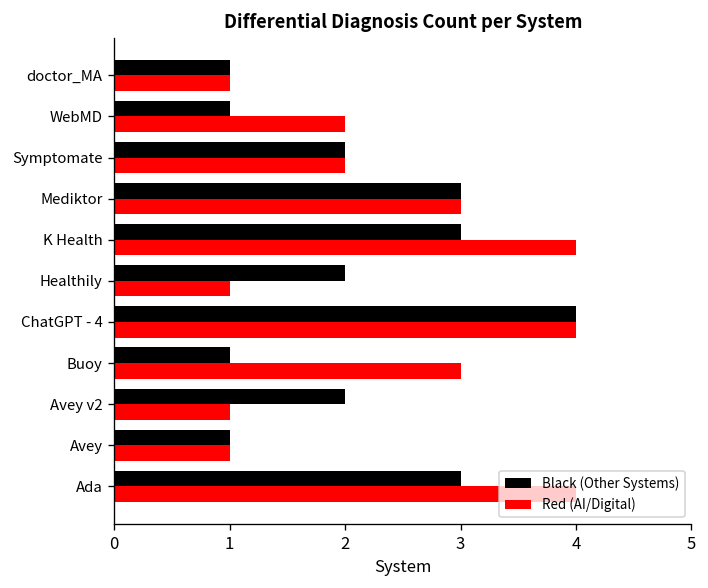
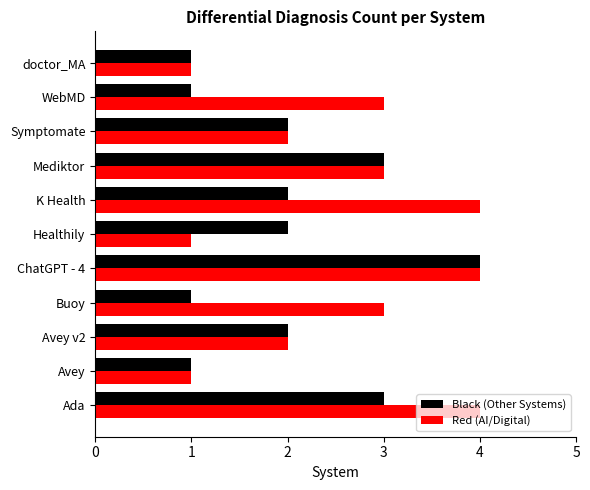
  {
    "Black (Other Systems)": {
      "doctor_MA": 1,
      "WebMD": 1,
      "Symptomate": 2,
      "Mediktor": 3,
-     "K Health": 3,
+     "K Health": 2,
      "Healthily": 2,
      "ChatGPT - 4": 4,
      "Buoy": 1,
      "Avey v2": 2,
      "Avey": 1,
      "Ada": 3
    },
    "Red (AI/Digital)": {
      "doctor_MA": 1,
-     "WebMD": 2,
+     "WebMD": 3,
      "Symptomate": 2,
      "Mediktor": 3,
      "K Health": 4,
      "Healthily": 1,
      "ChatGPT - 4": 4,
      "Buoy": 3,
-     "Avey v2": 1,
+     "Avey v2": 2,
      "Avey": 1
    }
  }
